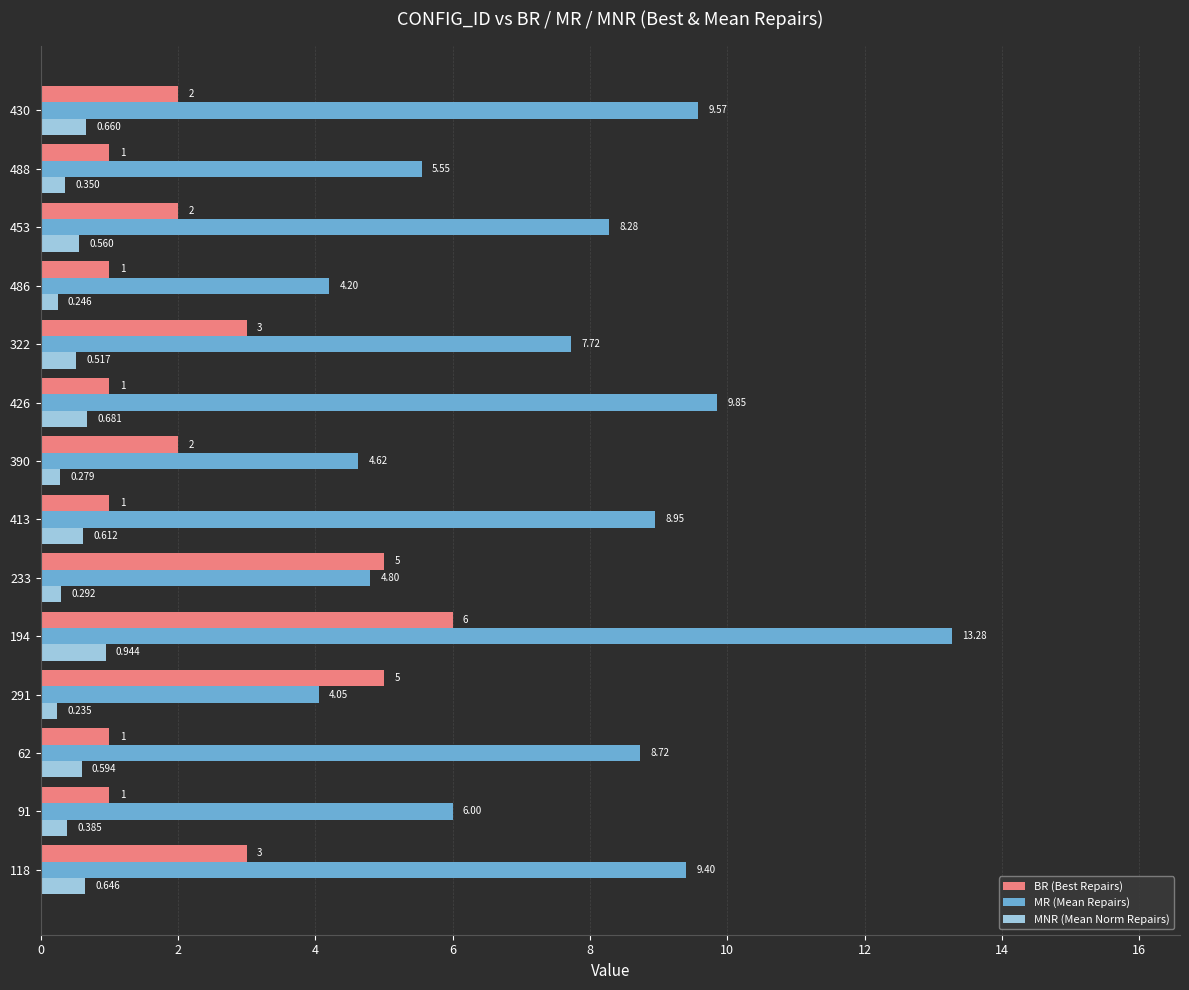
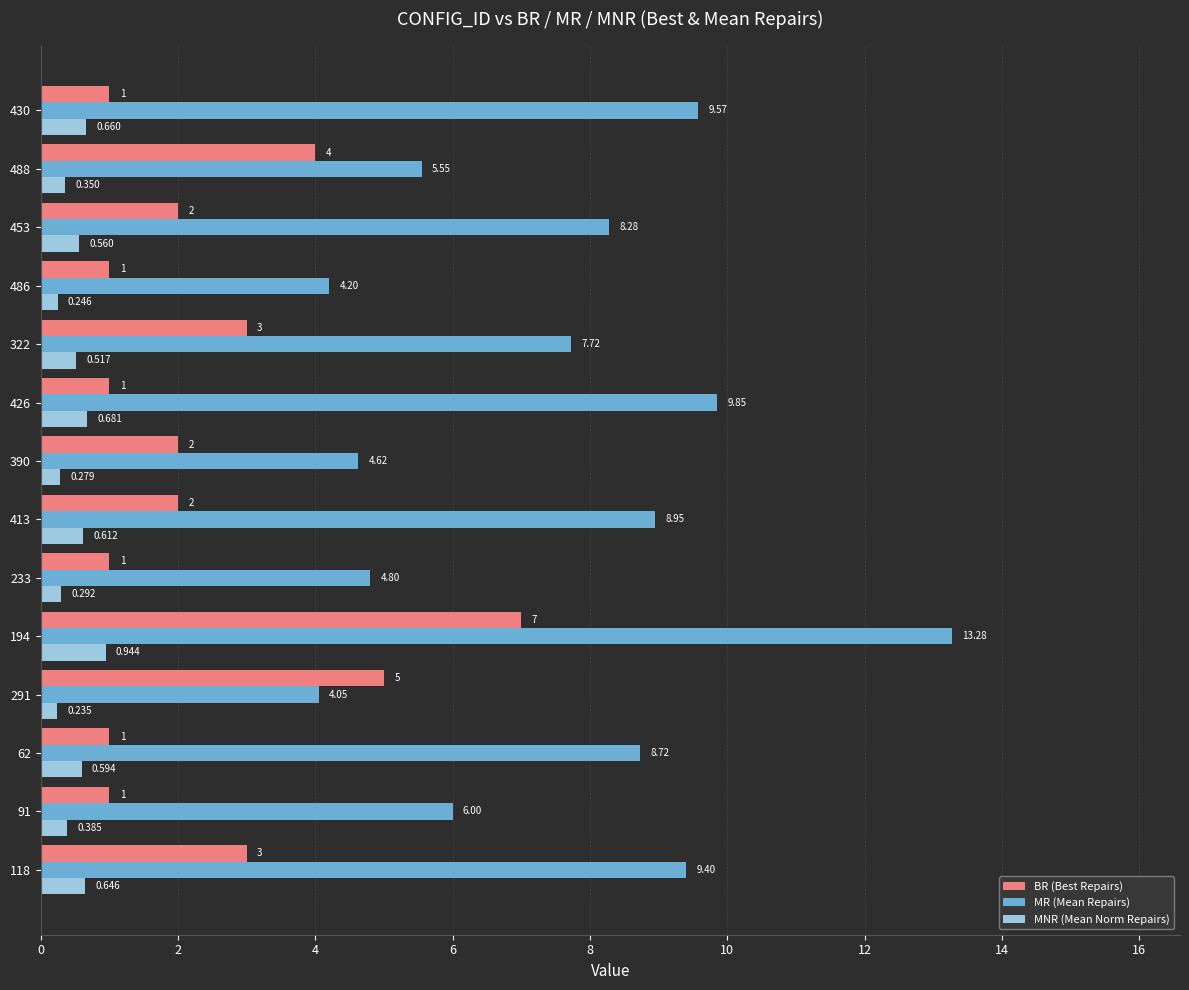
  {
    "BR (Best Repairs)": {
-     "430": 2,
-     "488": 1,
+     "430": 1,
+     "488": 4,
      "453": 2,
      "486": 1,
      "322": 3,
      "426": 1,
      "390": 2,
-     "413": 1,
-     "233": 5,
-     "194": 6,
+     "413": 2,
+     "233": 1,
+     "194": 7,
      "291": 5,
      "62": 1,
      "91": 1,
      "118": 3
    }
  }
